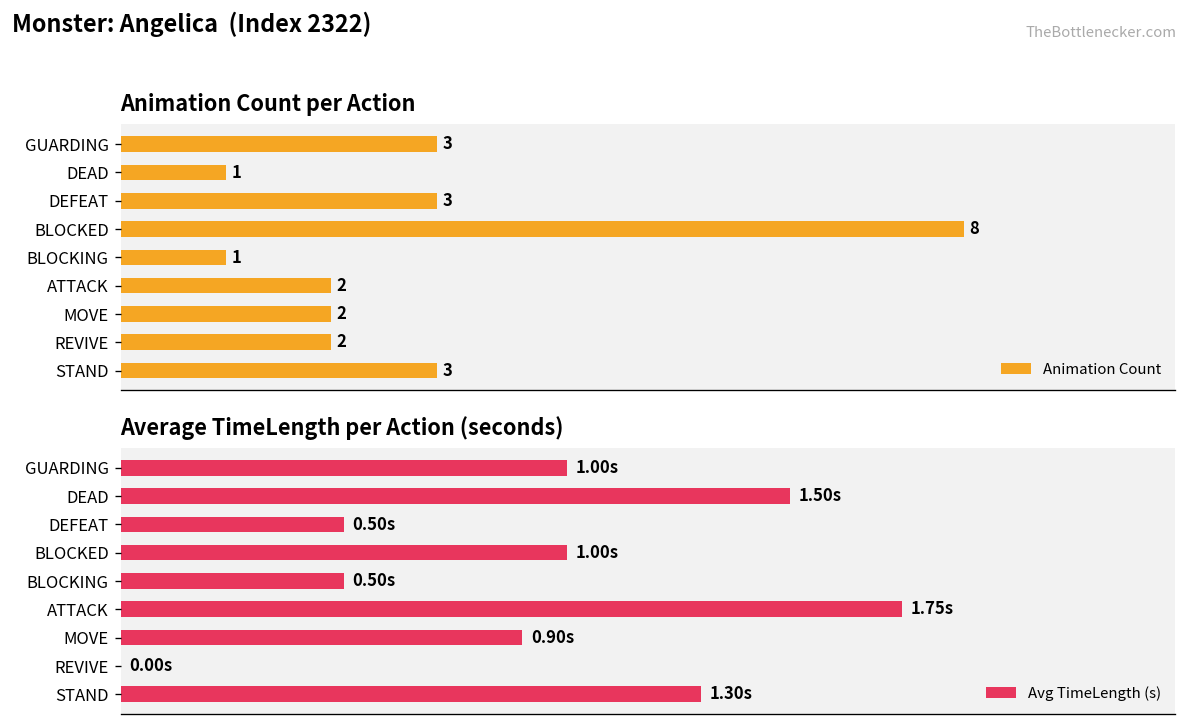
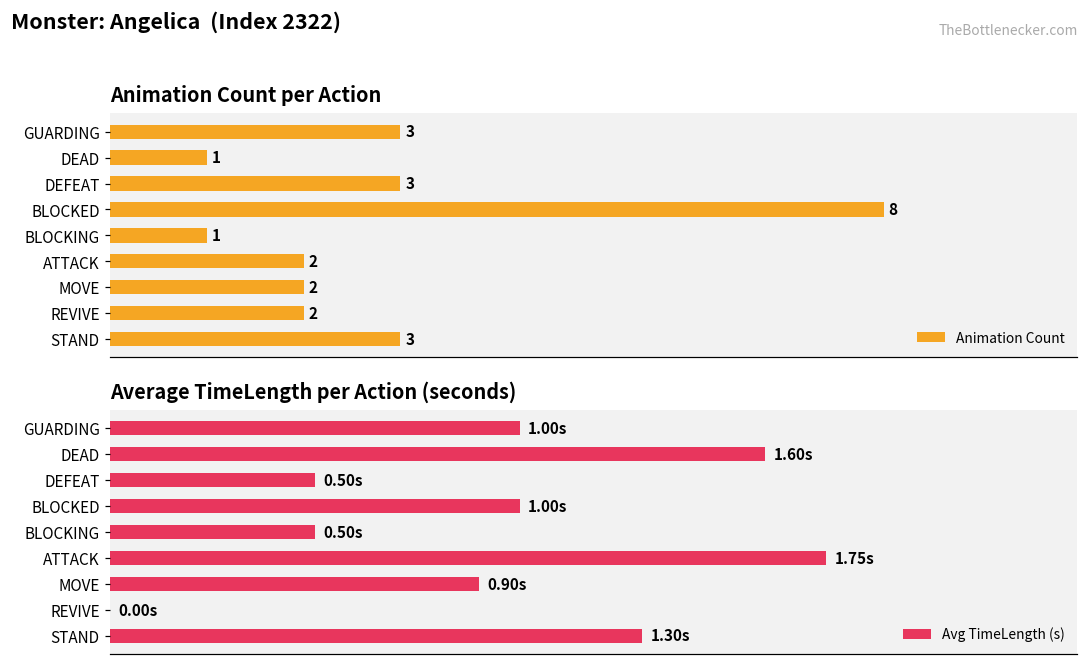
  {
    "Animation Count per Action": {
      "GUARDING": "3",
      "DEAD": "1",
      "DEFEAT": "3",
      "BLOCKED": "8",
      "BLOCKING": "1",
      "ATTACK": "2",
      "MOVE": "2",
      "REVIVE": "2",
      "STAND": "3"
    },
    "Average TimeLength per Action (seconds)": {
      "GUARDING": "1.00s",
-     "DEAD": "1.50s",
+     "DEAD": "1.60s",
      "DEFEAT": "0.50s",
      "BLOCKED": "1.00s",
      "BLOCKING": "0.50s",
      "ATTACK": "1.75s",
      "MOVE": "0.90s",
      "REVIVE": "0.00s",
      "STAND": "1.30s"
    }
  }
